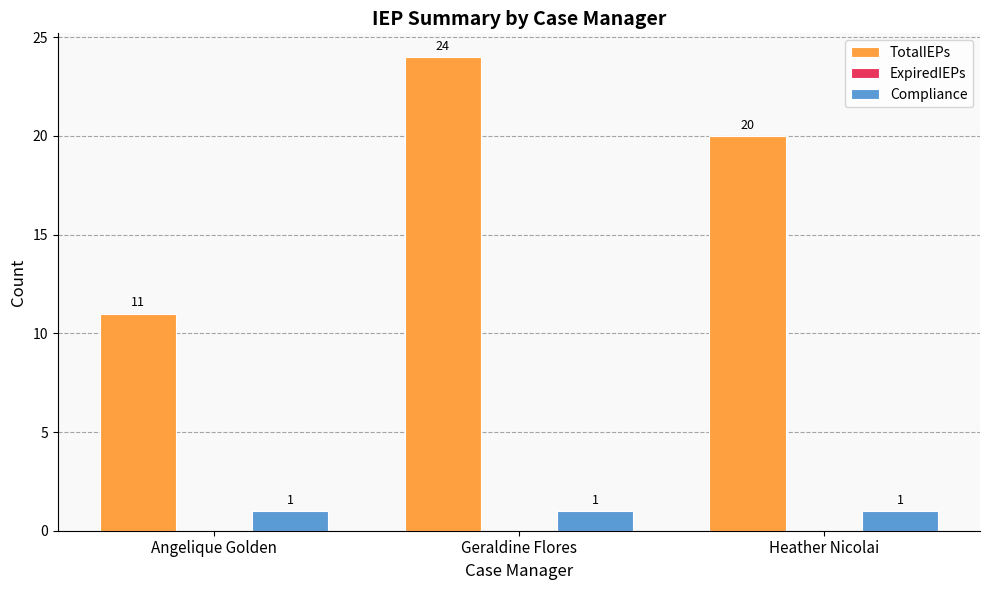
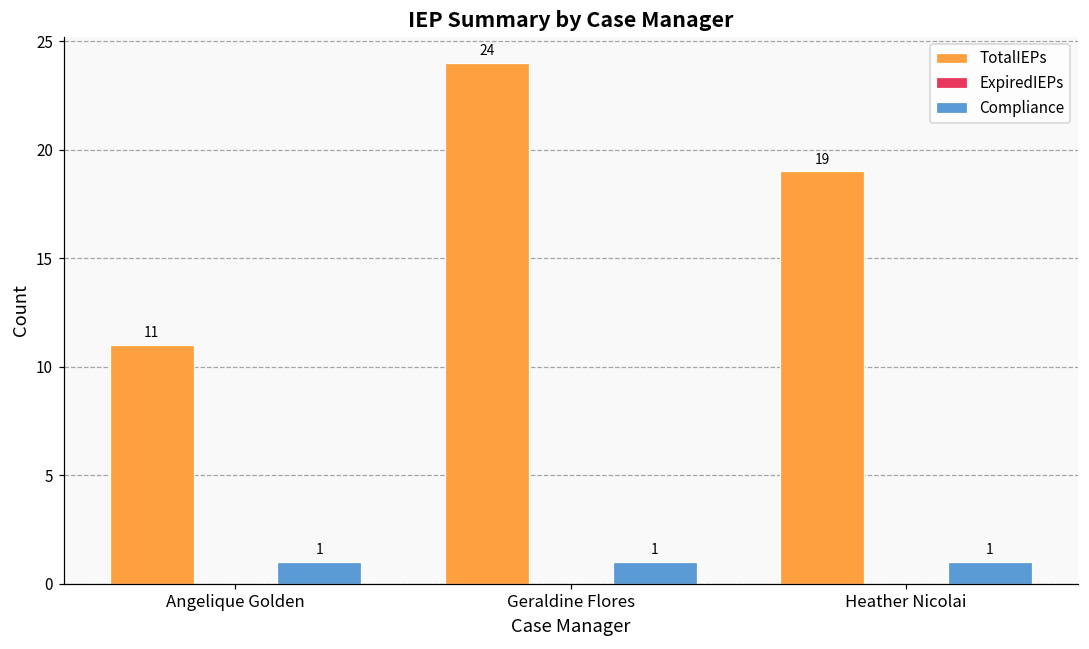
  {
    "TotalIEPs": {
      "Angelique Golden": 11,
      "Geraldine Flores": 24,
-     "Heather Nicolai": 20
+     "Heather Nicolai": 19
    },
    "ExpiredIEPs": {
      "Angelique Golden": 0.0,
      "Geraldine Flores": 0.0,
      "Heather Nicolai": 0.0
    },
    "Compliance": {
      "Angelique Golden": 1,
      "Geraldine Flores": 1,
      "Heather Nicolai": 1
    }
  }
